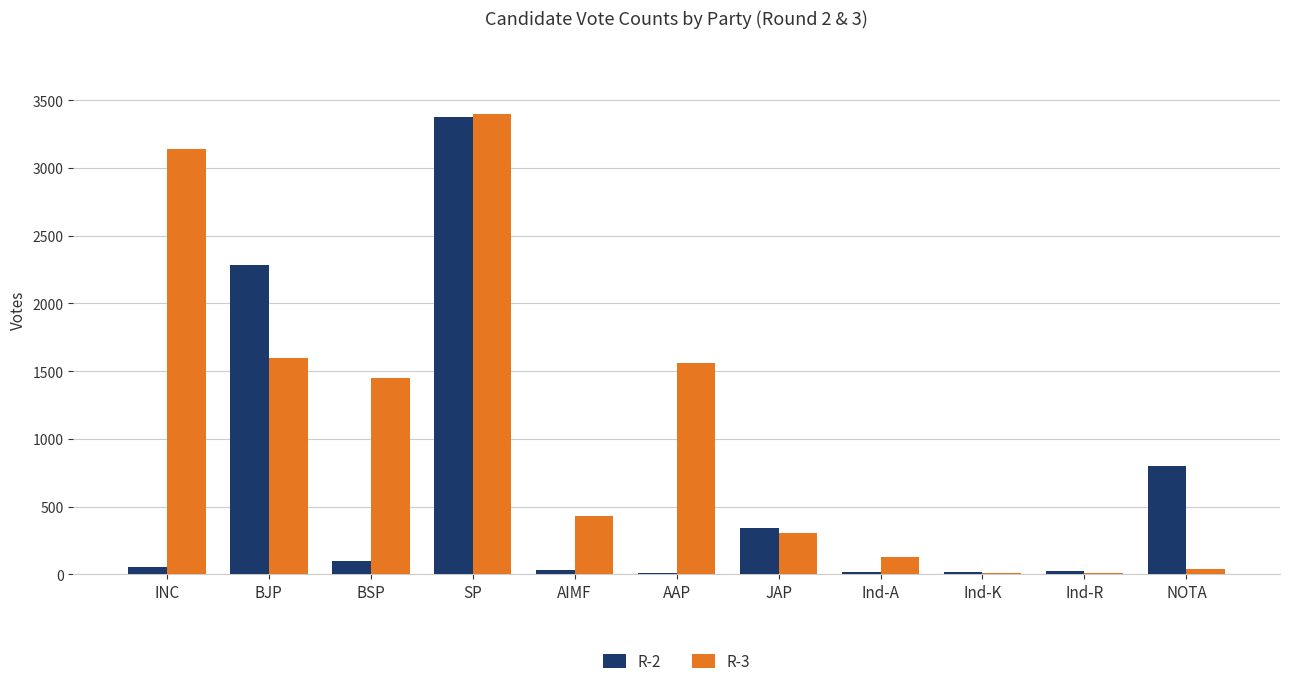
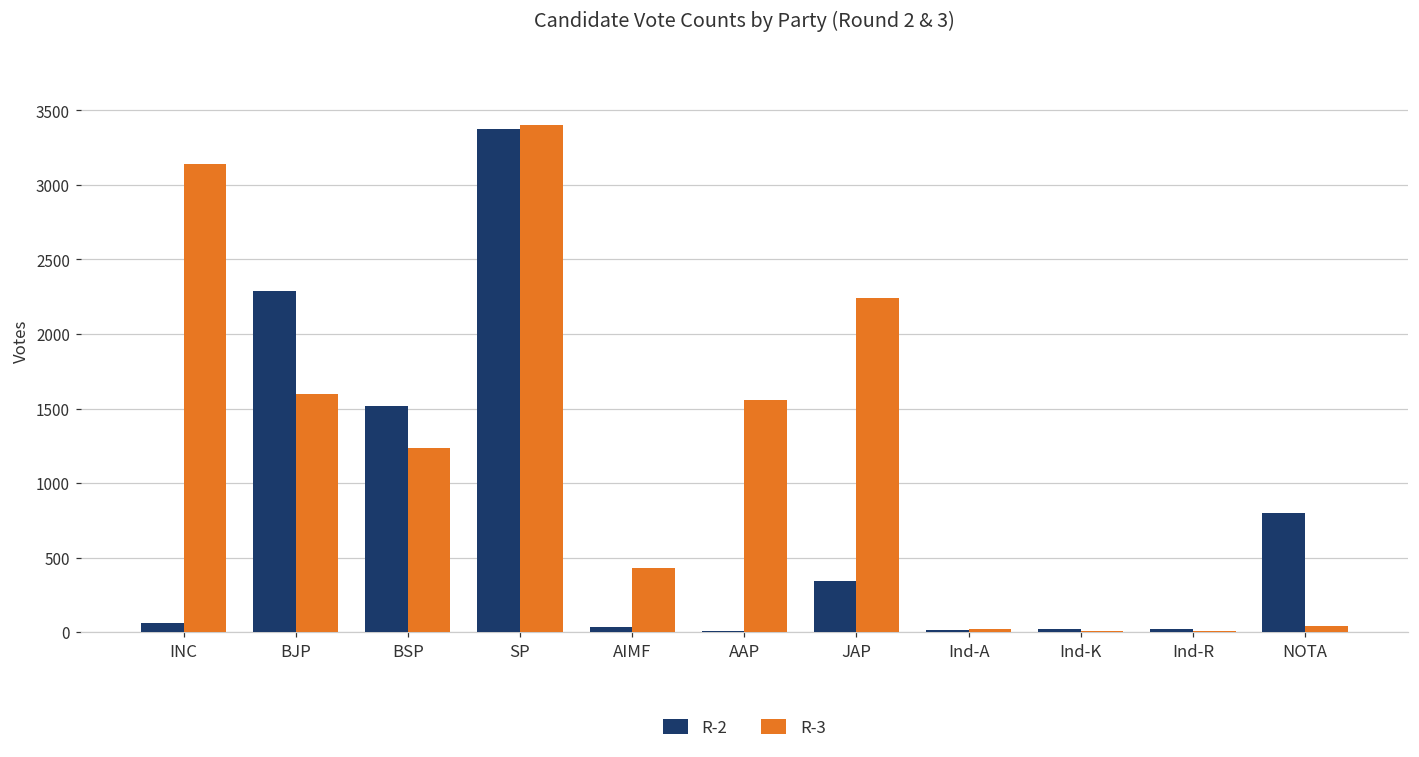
  {
    "R-2": {
      "INC": 60,
      "BJP": 2290,
-     "BSP": 100,
+     "BSP": 1520,
      "SP": 3380,
      "AIMF": 30,
      "JAP": 350,
      "Ind-K": 20,
      "Ind-R": 20,
      "NOTA": 800
    },
    "R-3": {
      "INC": 3140,
      "BJP": 1600,
-     "BSP": 1450,
+     "BSP": 1230,
      "SP": 3400,
      "AIMF": 430,
      "AAP": 1560,
-     "JAP": 300,
-     "Ind-A": 130,
+     "JAP": 2240,
+     "Ind-A": 20,
      "NOTA": 40
    }
  }
